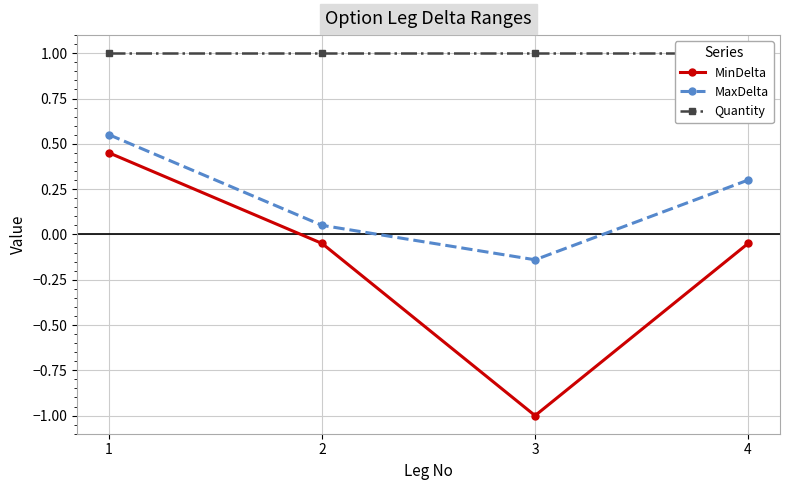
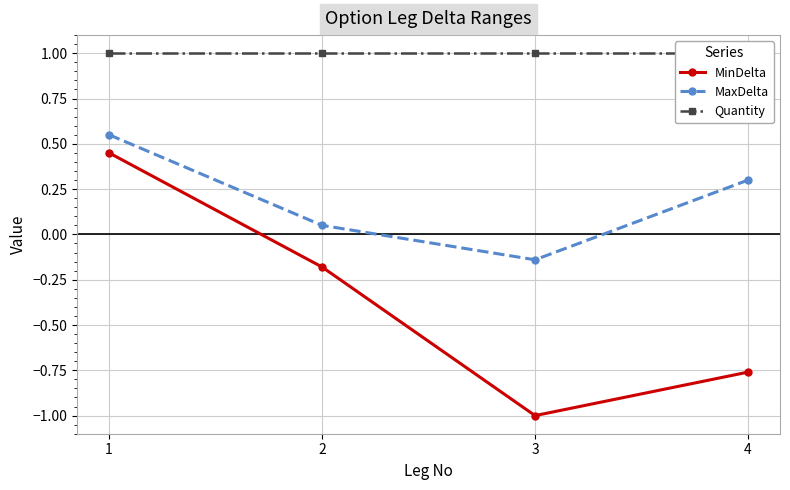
  {
    "MinDelta": {
      "1": 0.45,
-     "2": -0.05,
+     "2": -0.18,
      "3": -1.00,
-     "4": -0.05
+     "4": -0.76
    },
    "MaxDelta": {
      "1": 0.55,
      "2": 0.05,
      "3": -0.14,
      "4": 0.30
    },
    "Quantity": {
      "1": 1.00,
      "2": 1.00,
      "3": 1.00
    }
  }
